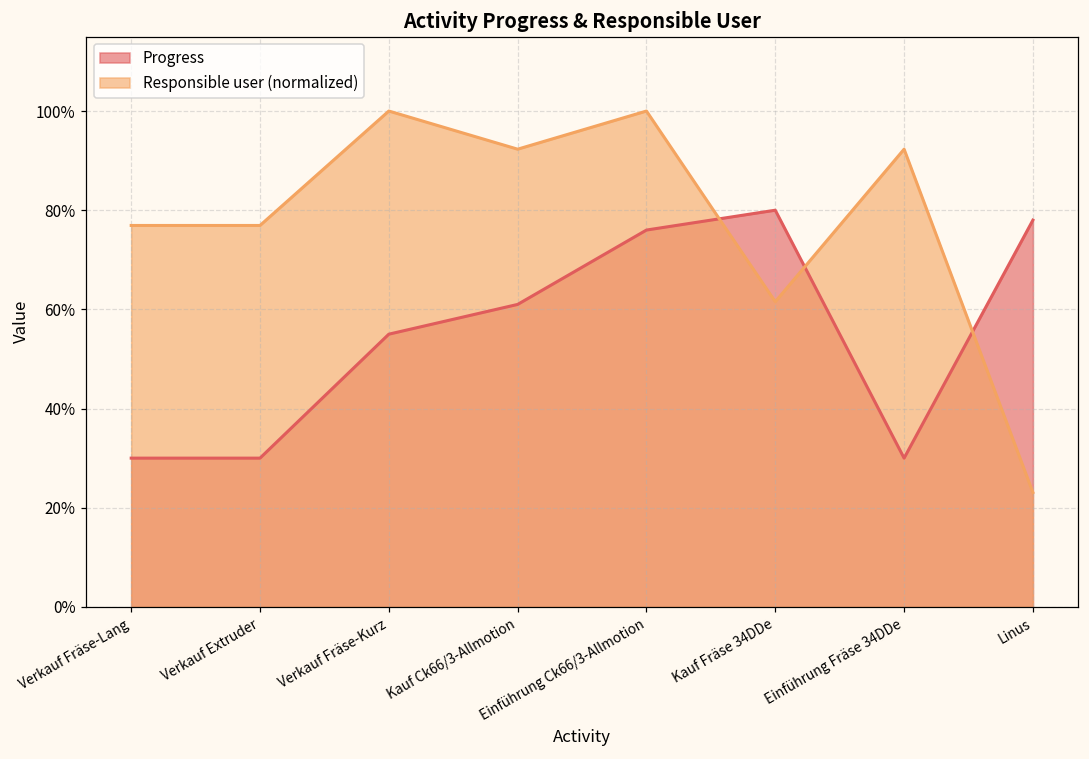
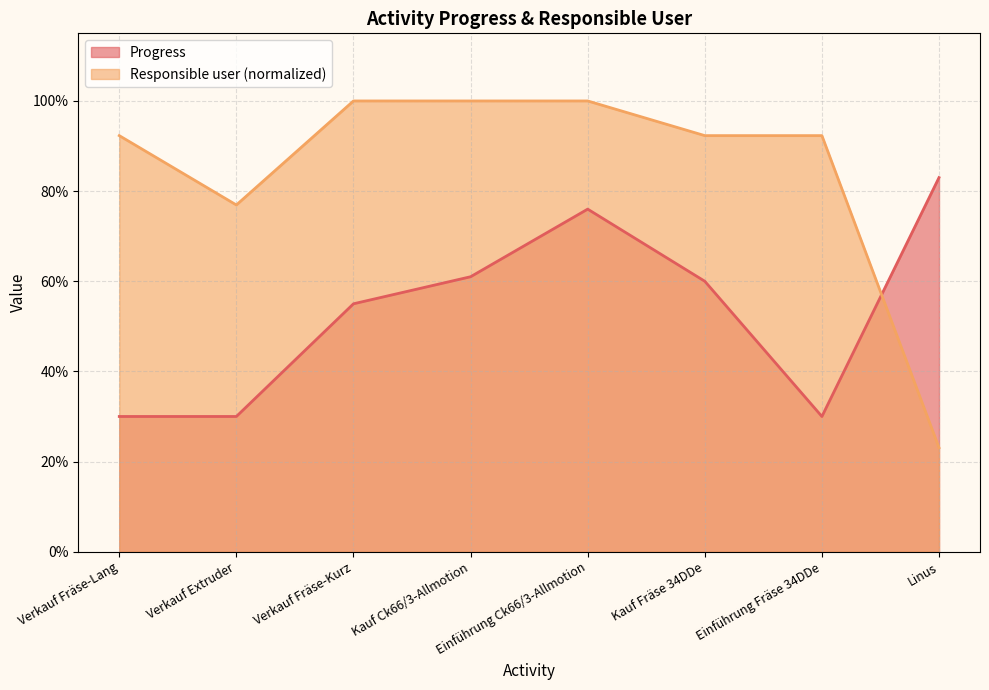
  {
    "Progress": {
      "Verkauf Fräse-Lang": "30%",
      "Verkauf Extruder": "30%",
      "Verkauf Fräse-Kurz": "55%",
      "Kauf Ck66/3-Allmotion": "61%",
      "Einführung Ck66/3-Allmotion": "76%",
-     "Kauf Fräse 34DDe": "80%",
+     "Kauf Fräse 34DDe": "60%",
      "Einführung Fräse 34DDe": "30%",
-     "Linus": "78%"
+     "Linus": "83%"
    },
    "Responsible user (normalized)": {
-     "Verkauf Fräse-Lang": "77%",
+     "Verkauf Fräse-Lang": "92%",
      "Verkauf Extruder": "77%",
      "Verkauf Fräse-Kurz": "100%",
-     "Kauf Ck66/3-Allmotion": "92%",
+     "Kauf Ck66/3-Allmotion": "100%",
      "Einführung Ck66/3-Allmotion": "100%",
-     "Kauf Fräse 34DDe": "62%",
+     "Kauf Fräse 34DDe": "92%",
      "Einführung Fräse 34DDe": "92%",
      "Linus": "23%"
    }
  }
